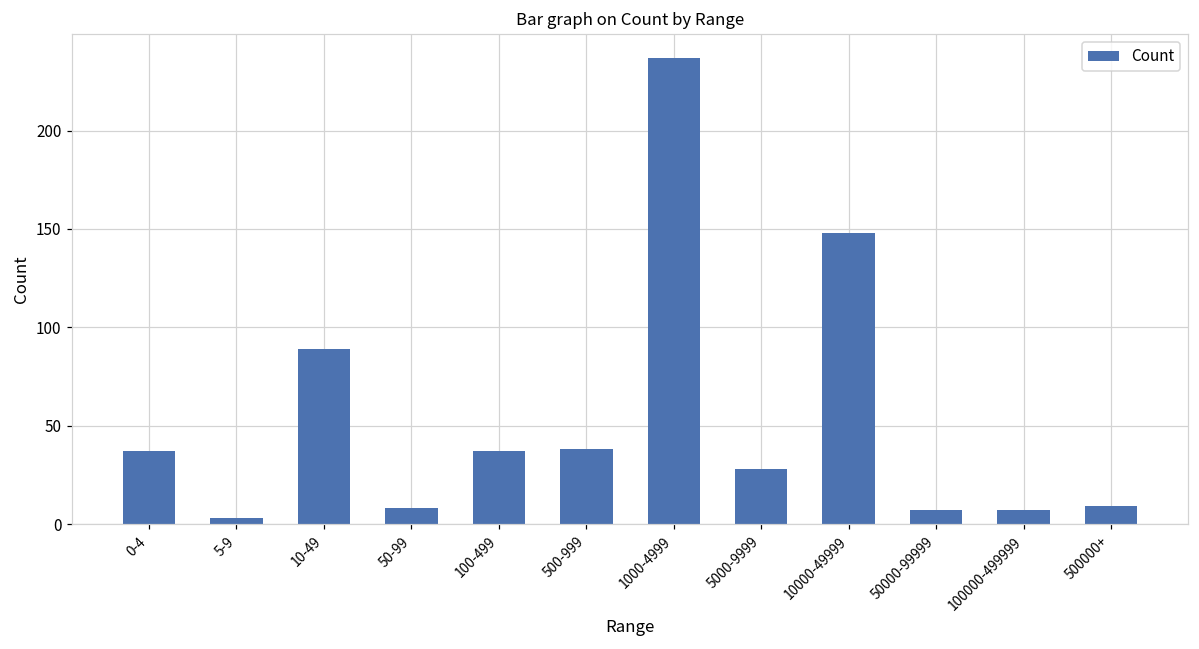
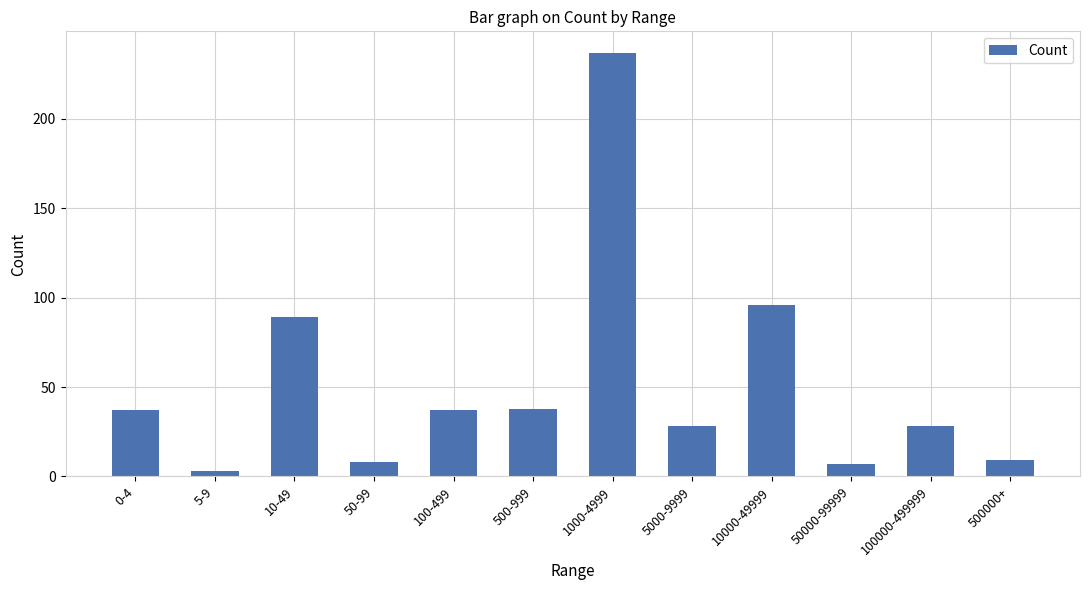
  {
    "0-4": 37,
    "5-9": 3,
    "10-49": 89,
    "50-99": 8,
    "100-499": 37,
    "500-999": 38,
    "1000-4999": 237,
    "5000-9999": 28,
-   "10000-49999": 148,
+   "10000-49999": 96,
    "50000-99999": 7,
-   "100000-499999": 7,
+   "100000-499999": 28,
    "500000+": 9
  }
